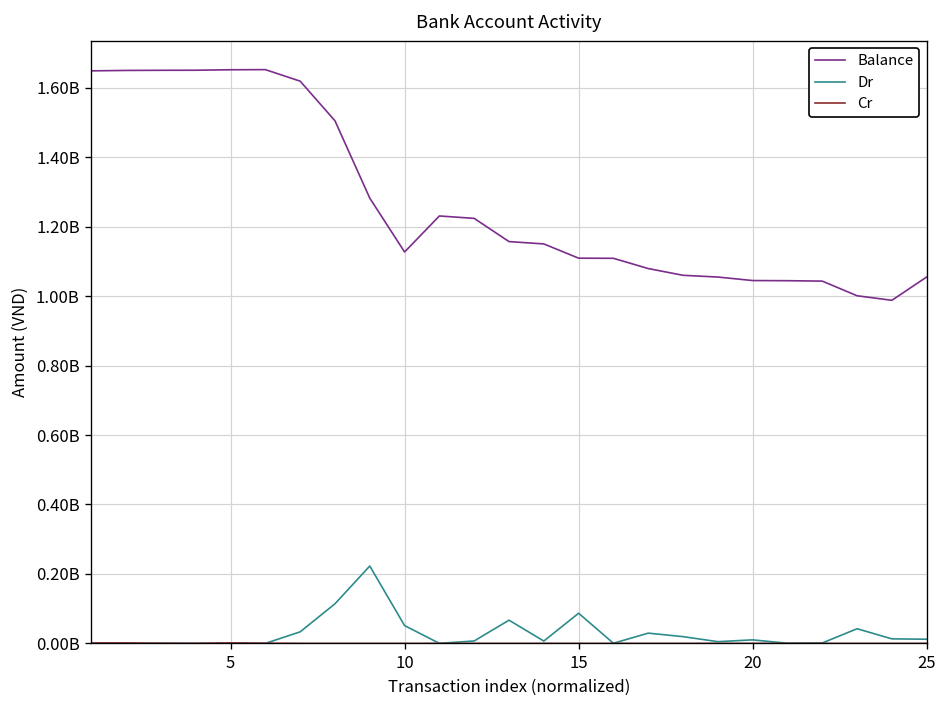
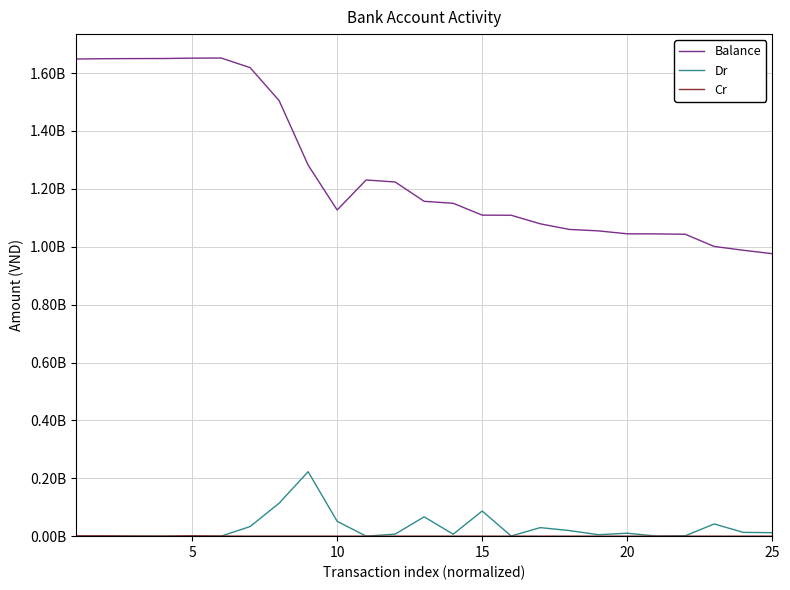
  {
    "Balance": {
      "5": 1650000000,
      "10": 1130000000,
      "15": 1110000000,
      "20": 1040000000,
-     "25": 1060000000
+     "25": 980000000
    },
    "Dr": {
      "10": 50000000,
      "15": 90000000,
      "20": 10000000,
      "25": 10000000
    },
    "Cr": {
      "10": 0,
      "15": 0,
      "20": 0,
      "25": 0
    }
  }
